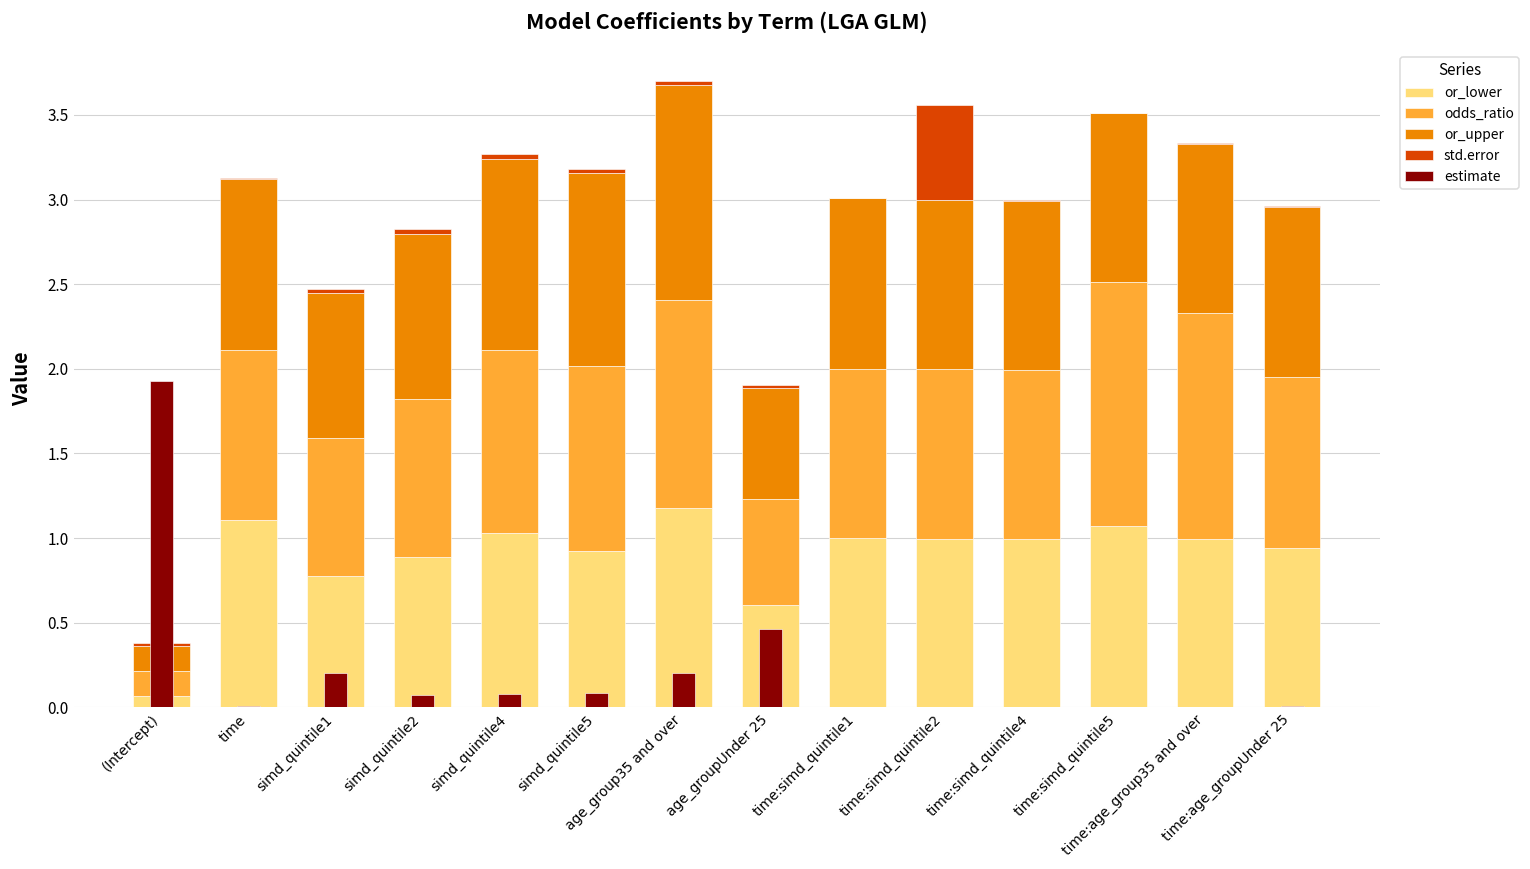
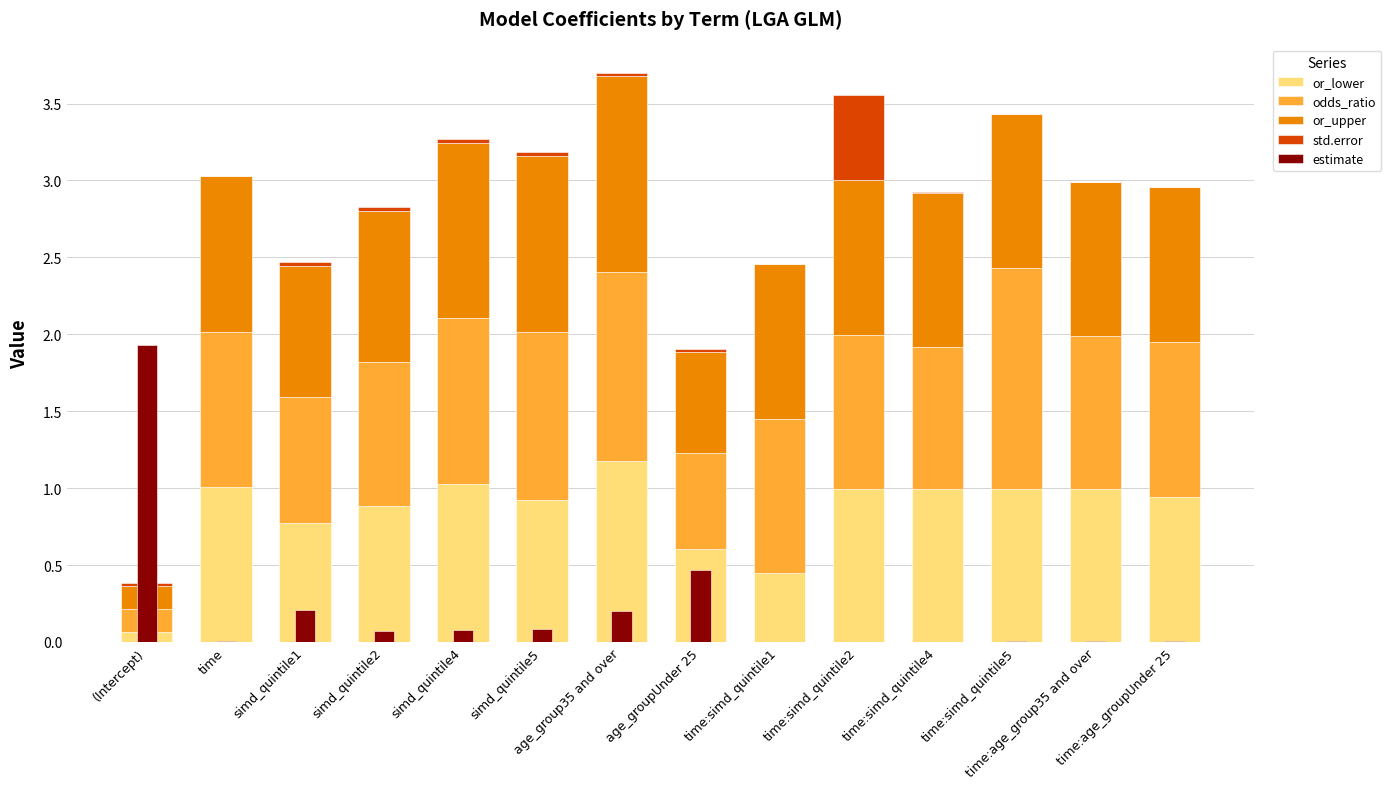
  {
    "or_lower": {
-     "time": 1.10,
+     "time": 1.01,
      "simd_quintile1": 0.78,
      "simd_quintile2": 0.89,
      "simd_quintile4": 1.03,
      "simd_quintile5": 0.93,
      "age_group35 and over": 1.18,
      "age_groupUnder 25": 0.60,
-     "time:simd_quintile1": 1.00,
+     "time:simd_quintile1": 0.45,
      "time:simd_quintile2": 1.00,
      "time:simd_quintile4": 0.99,
-     "time:simd_quintile5": 1.07,
+     "time:simd_quintile5": 0.99,
      "time:age_group35 and over": 0.99,
      "time:age_groupUnder 25": 0.94
    },
    "odds_ratio": {
      "time": 1.01,
      "simd_quintile1": 0.81,
      "simd_quintile2": 0.93,
      "simd_quintile4": 1.08,
      "simd_quintile5": 1.09,
      "age_group35 and over": 1.23,
      "age_groupUnder 25": 0.63,
      "time:simd_quintile1": 1.00,
      "time:simd_quintile2": 1.00,
-     "time:simd_quintile4": 1.00,
+     "time:simd_quintile4": 0.92,
      "time:simd_quintile5": 1.44,
-     "time:age_group35 and over": 1.34,
+     "time:age_group35 and over": 1.00,
      "time:age_groupUnder 25": 1.01
    },
    "or_upper": {
      "time": 1.01,
      "simd_quintile1": 0.86,
      "simd_quintile2": 0.98,
      "simd_quintile4": 1.13,
      "simd_quintile5": 1.14,
      "age_group35 and over": 1.27,
      "age_groupUnder 25": 0.66,
      "time:simd_quintile1": 1.01,
      "time:simd_quintile2": 1.00,
      "time:simd_quintile4": 1.00,
      "time:simd_quintile5": 1.00,
      "time:age_group35 and over": 1.00,
      "time:age_groupUnder 25": 1.01
    },
    "std.error": {
      "simd_quintile1": 0.03,
      "simd_quintile2": 0.03,
      "simd_quintile4": 0.02,
      "simd_quintile5": 0.03,
      "age_group35 and over": 0.02,
      "age_groupUnder 25": 0.02,
      "time:simd_quintile2": 0.56
    },
    "estimate": {
      "(Intercept)": 1.93
    }
  }
